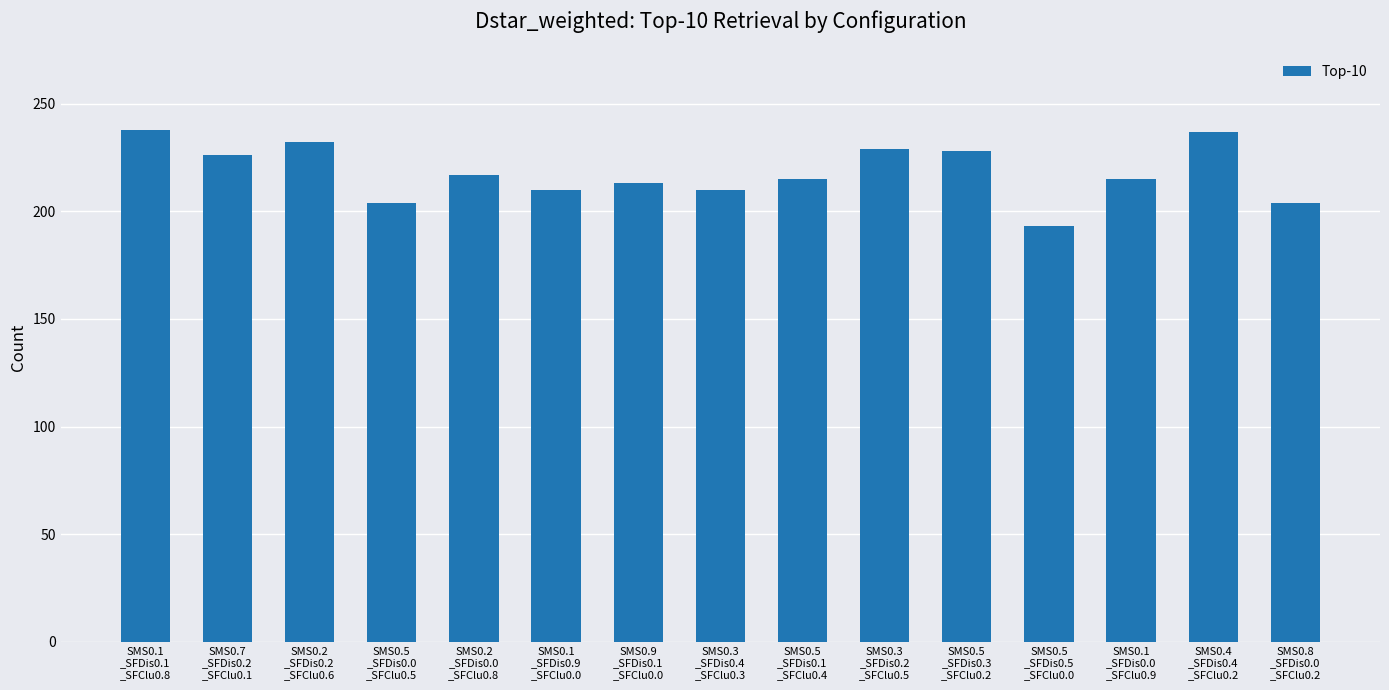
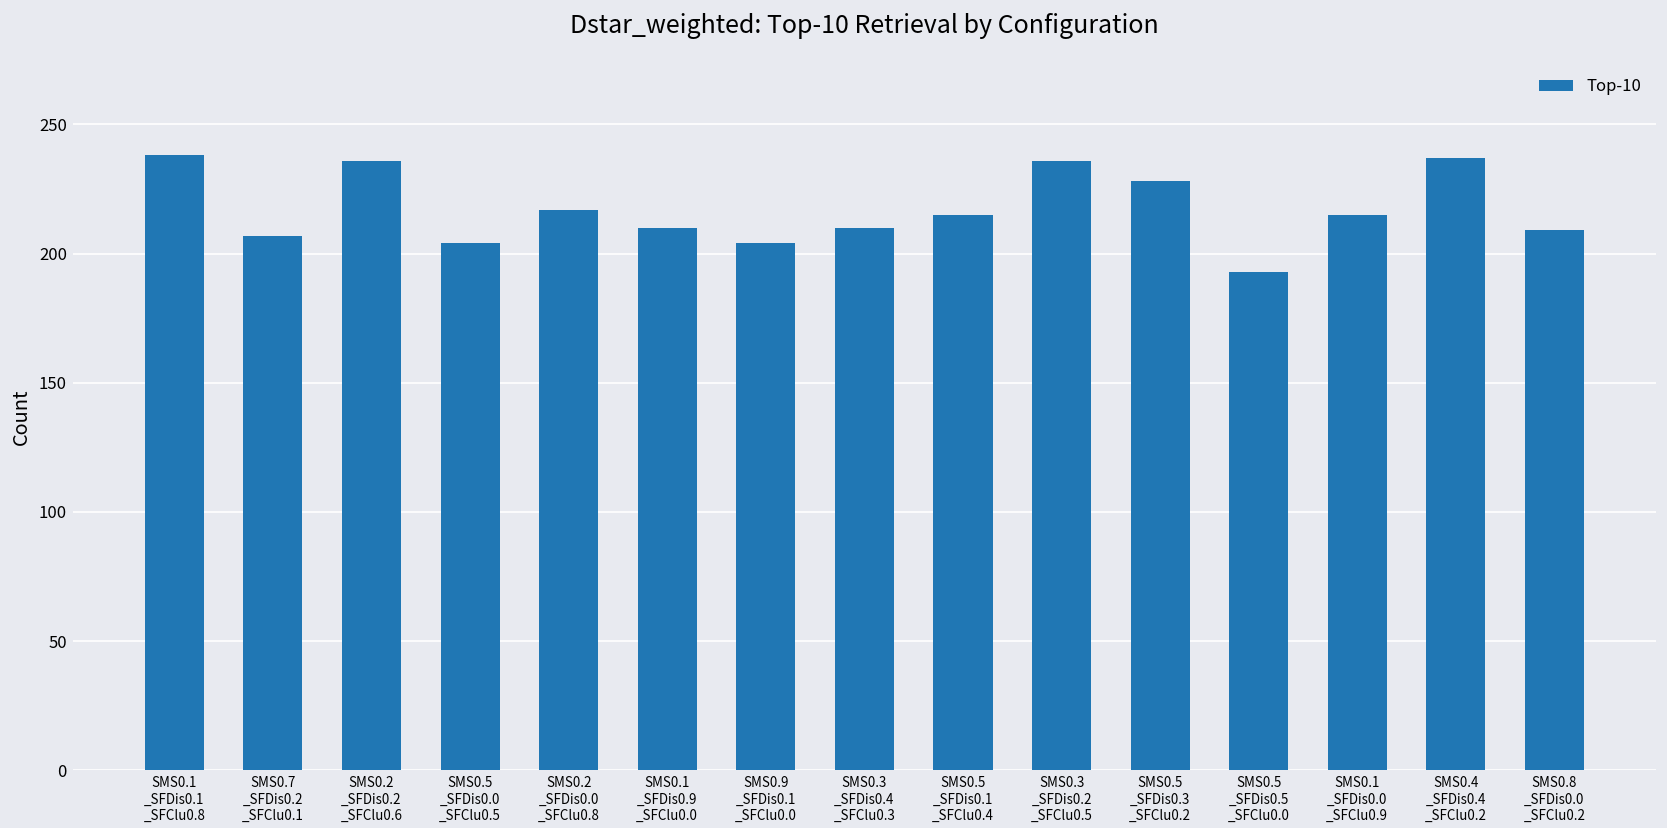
  {
    "SMS0.1 _SFDis0.1 _SFClu0.8": 238,
-   "SMS0.7 _SFDis0.2 _SFClu0.1": 226,
-   "SMS0.2 _SFDis0.2 _SFClu0.6": 232,
+   "SMS0.7 _SFDis0.2 _SFClu0.1": 207,
+   "SMS0.2 _SFDis0.2 _SFClu0.6": 236,
    "SMS0.5 _SFDis0.0 _SFClu0.5": 204,
    "SMS0.2 _SFDis0.0 _SFClu0.8": 217,
    "SMS0.1 _SFDis0.9 _SFClu0.0": 210,
-   "SMS0.9 _SFDis0.1 _SFClu0.0": 213,
+   "SMS0.9 _SFDis0.1 _SFClu0.0": 204,
    "SMS0.3 _SFDis0.4 _SFClu0.3": 210,
    "SMS0.5 _SFDis0.1 _SFClu0.4": 215,
-   "SMS0.3 _SFDis0.2 _SFClu0.5": 229,
+   "SMS0.3 _SFDis0.2 _SFClu0.5": 236,
    "SMS0.5 _SFDis0.3 _SFClu0.2": 228,
    "SMS0.5 _SFDis0.5 _SFClu0.0": 193,
    "SMS0.1 _SFDis0.0 _SFClu0.9": 215,
    "SMS0.4 _SFDis0.4 _SFClu0.2": 237,
-   "SMS0.8 _SFDis0.0 _SFClu0.2": 204
+   "SMS0.8 _SFDis0.0 _SFClu0.2": 209
  }
